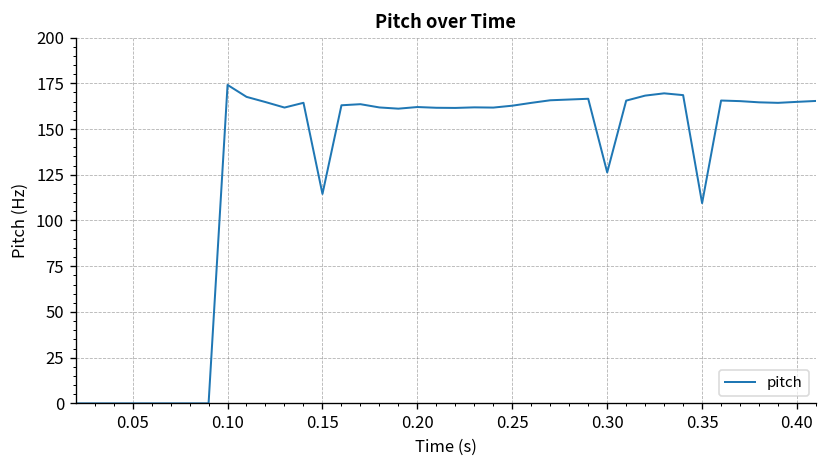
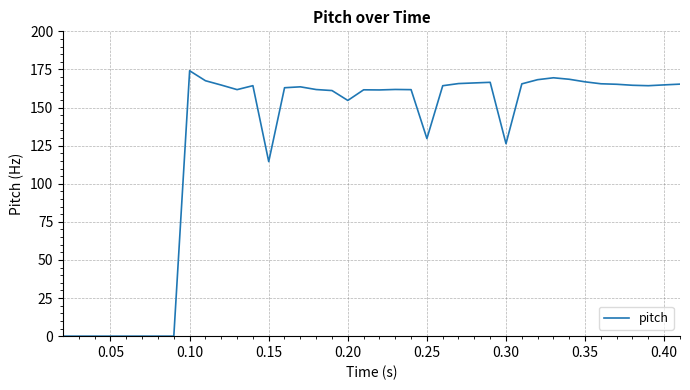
  {
    "0.05": 0,
    "0.10": 174,
    "0.15": 115,
-   "0.20": 162,
-   "0.25": 163,
+   "0.20": 155,
+   "0.25": 130,
    "0.30": 126,
-   "0.35": 109,
+   "0.35": 167,
    "0.40": 165
  }
